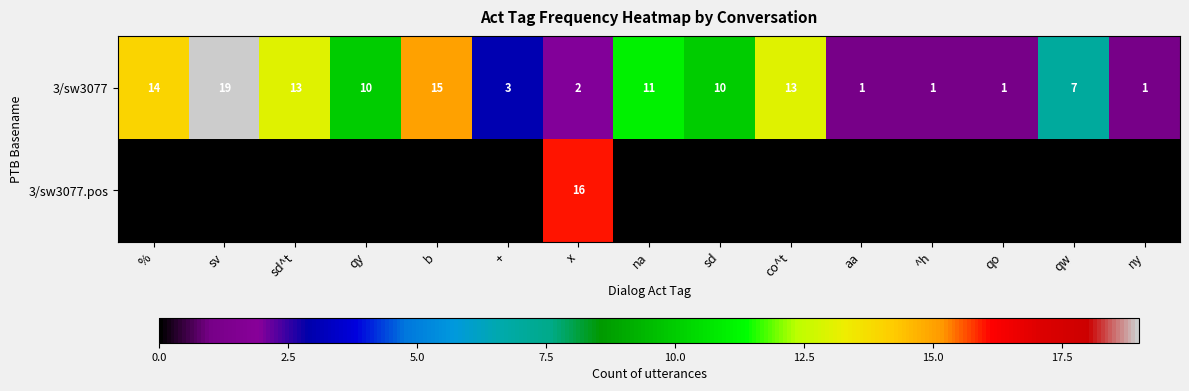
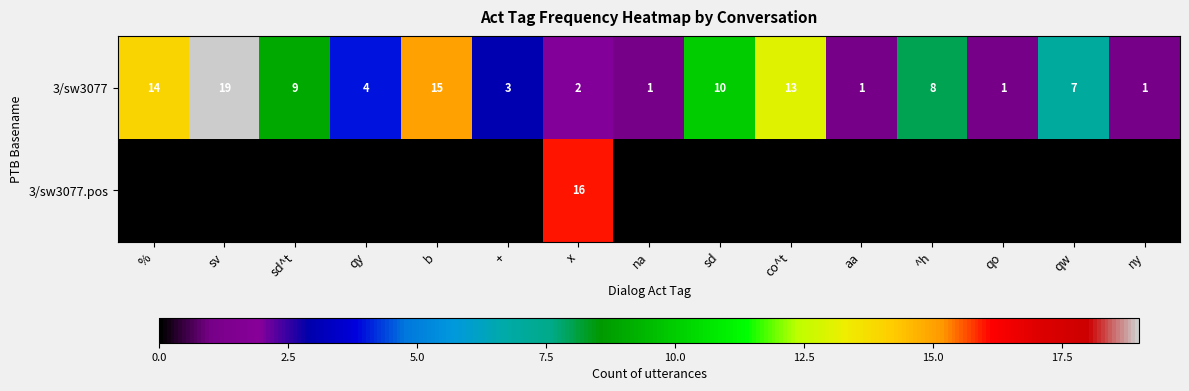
  {
    "3/sw3077": {
      "%": 14,
      "sv": 19,
-     "sd^t": 13,
-     "qy": 10,
+     "sd^t": 9,
+     "qy": 4,
      "b": 15,
      "+": 3,
      "x": 2,
-     "na": 11,
+     "na": 1,
      "sd": 10,
      "co^t": 13,
      "aa": 1,
-     "^h": 1,
+     "^h": 8,
      "qo": 1,
      "qw": 7,
      "ny": 1
    },
    "3/sw3077.pos": {
      "x": 16
    }
  }
